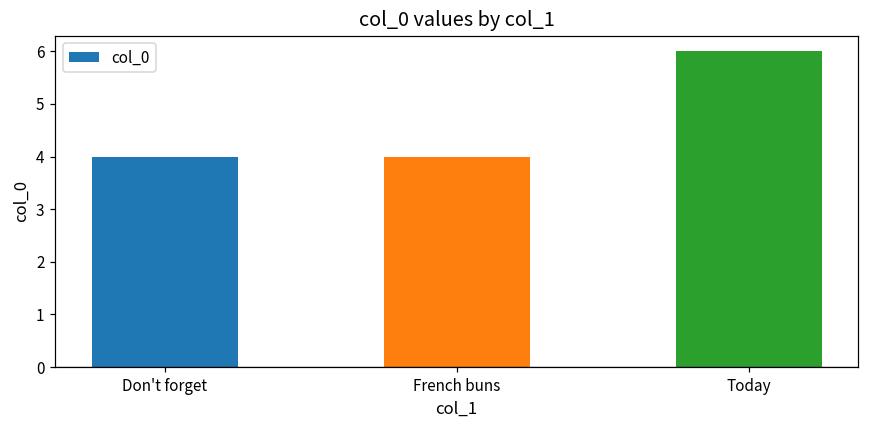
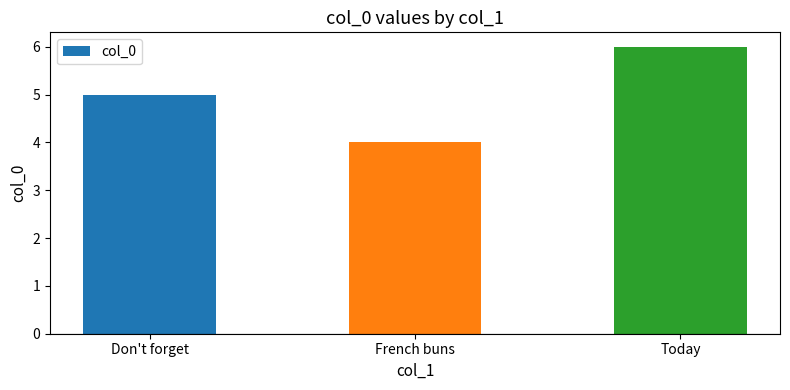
  {
-   "Don't forget": 4,
+   "Don't forget": 5,
    "French buns": 4,
    "Today": 6
  }
